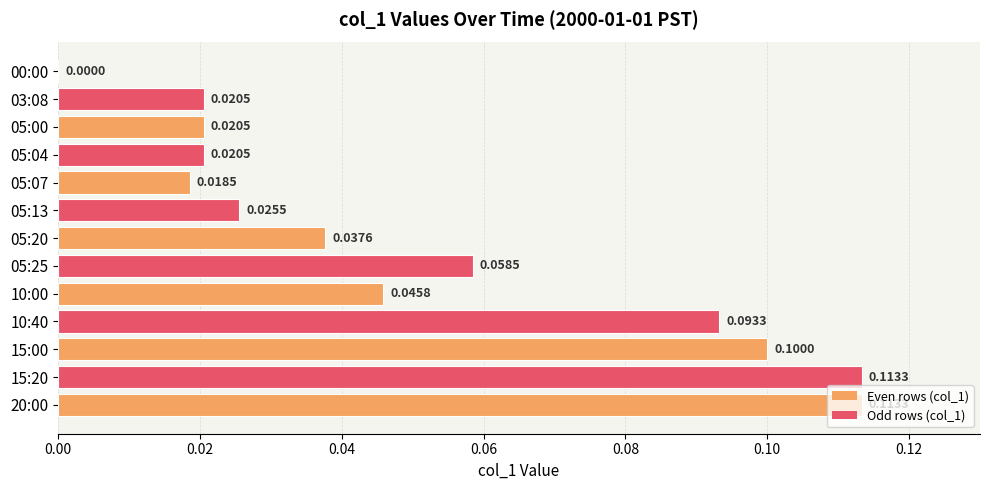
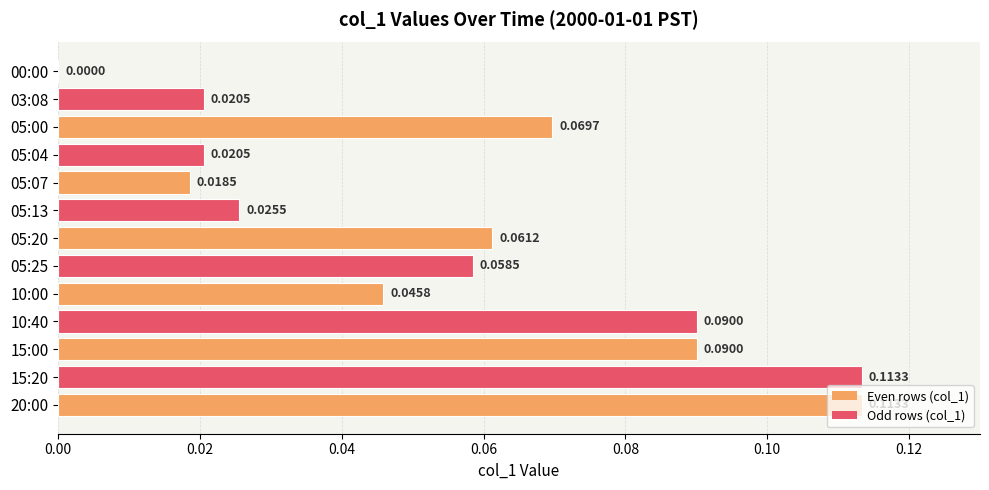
  {
    "00:00": 0.0000,
    "03:08": 0.0205,
-   "05:00": 0.0205,
+   "05:00": 0.0697,
    "05:04": 0.0205,
    "05:07": 0.0185,
    "05:13": 0.0255,
-   "05:20": 0.0376,
+   "05:20": 0.0612,
    "05:25": 0.0585,
    "10:00": 0.0458,
-   "10:40": 0.0933,
-   "15:00": 0.1000,
+   "10:40": 0.0900,
+   "15:00": 0.0900,
    "15:20": 0.1133
  }
